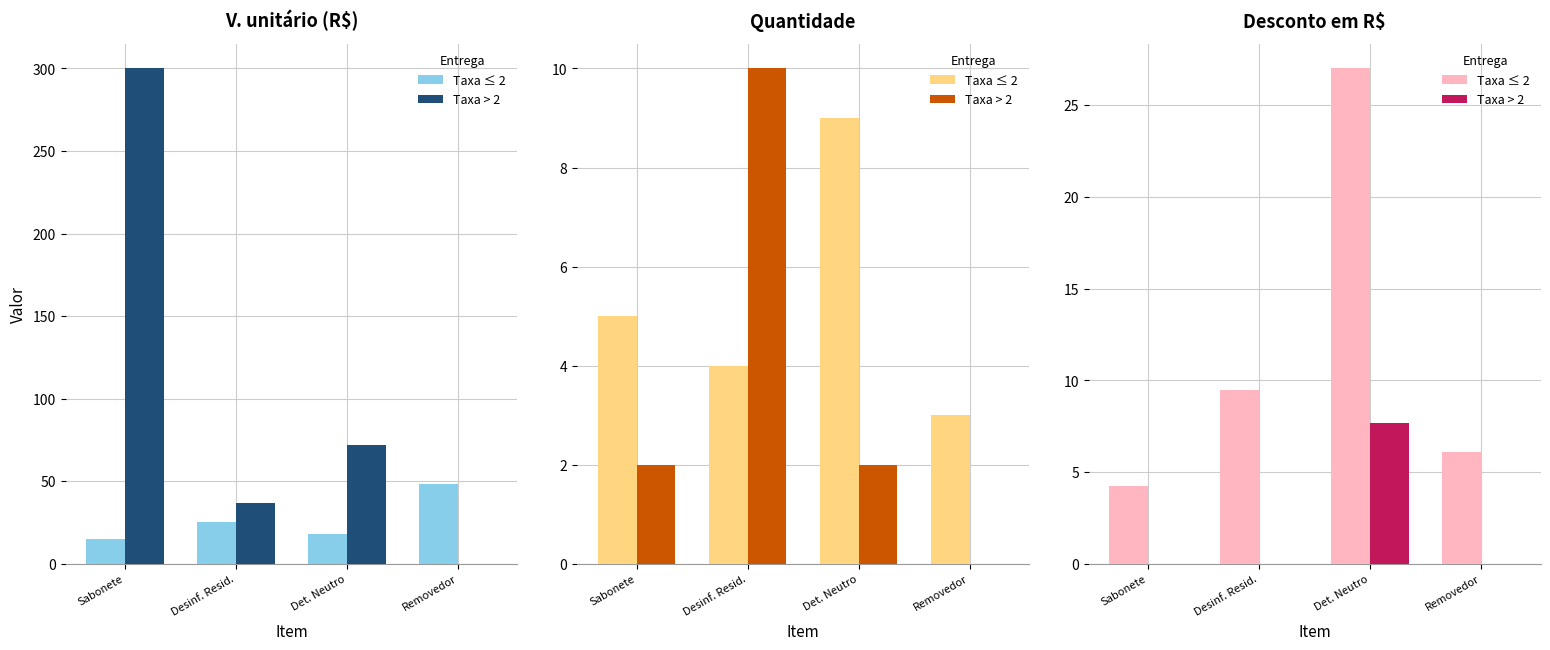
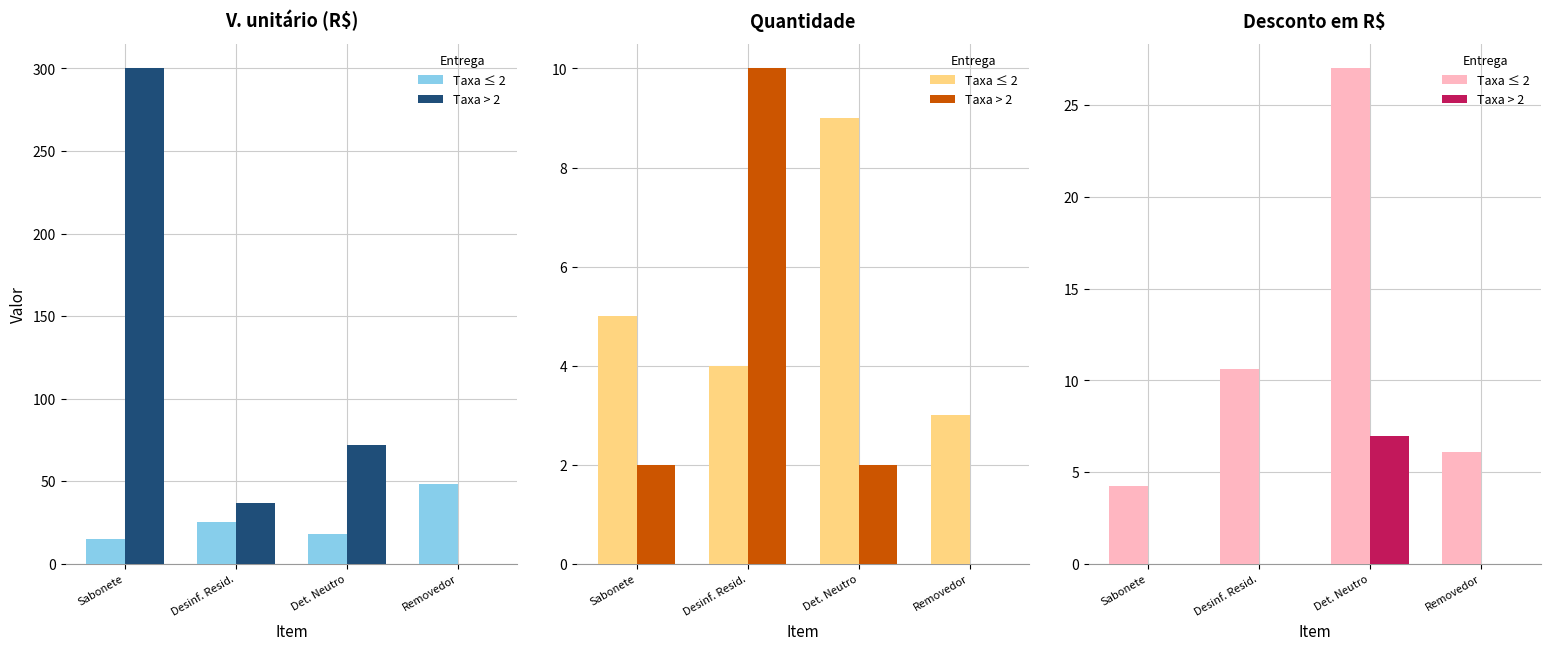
  {
    "Desconto em R$": {
      "Taxa ≤ 2": {
        "Sabonete": 4.3,
-       "Desinf. Resid.": 9.5,
+       "Desinf. Resid.": 10.6,
        "Det. Neutro": 27.0,
        "Removedor": 6.1
      },
      "Taxa > 2": {
        "Sabonete": 0.0,
        "Desinf. Resid.": 0.0,
-       "Det. Neutro": 7.7,
+       "Det. Neutro": 7.0,
        "Removedor": 0.0
      }
    }
  }
